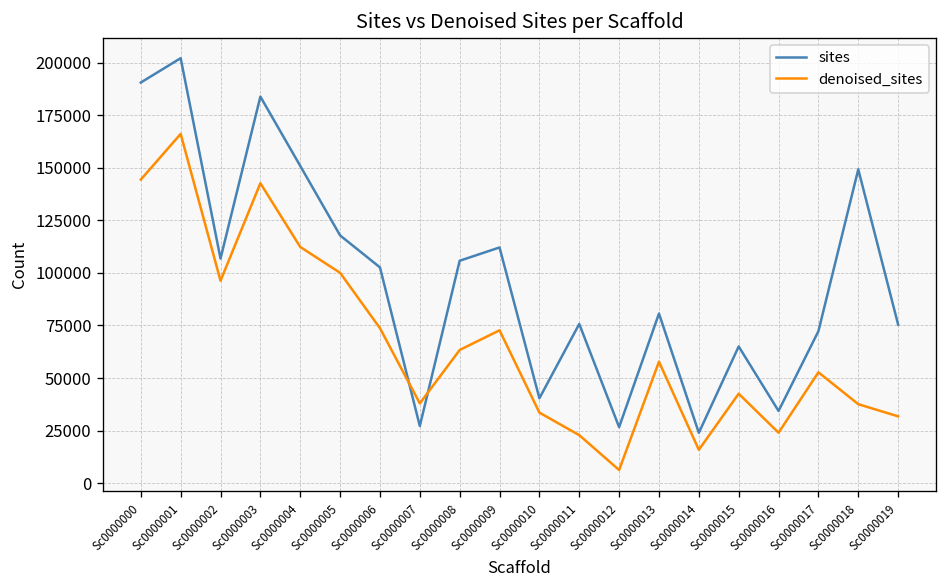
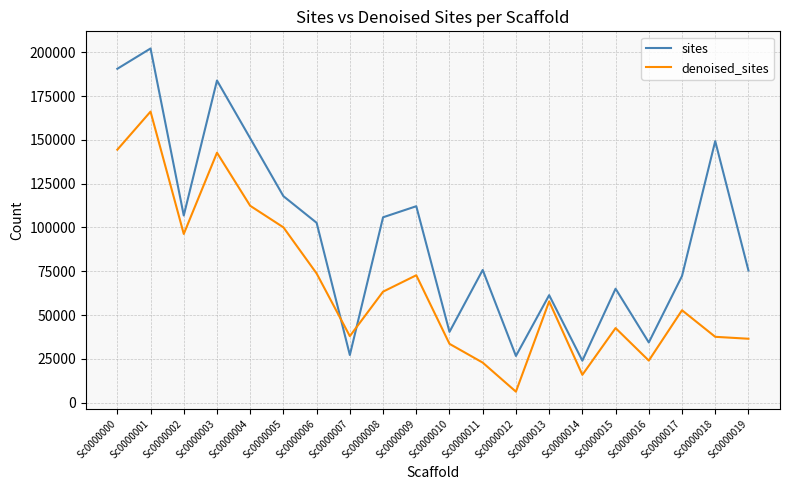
  {
    "sites": {
      "Sc0000000": 191000,
      "Sc0000001": 202000,
      "Sc0000002": 107000,
      "Sc0000003": 184000,
      "Sc0000004": 151000,
      "Sc0000005": 118000,
      "Sc0000006": 103000,
      "Sc0000007": 27000,
      "Sc0000008": 106000,
      "Sc0000009": 112000,
      "Sc0000010": 40000,
      "Sc0000011": 76000,
      "Sc0000012": 27000,
-     "Sc0000013": 81000,
+     "Sc0000013": 61000,
      "Sc0000014": 24000,
      "Sc0000015": 65000,
      "Sc0000016": 34000,
      "Sc0000017": 72000,
      "Sc0000018": 149000,
      "Sc0000019": 75000
    },
    "denoised_sites": {
      "Sc0000000": 144000,
      "Sc0000001": 166000,
      "Sc0000002": 96000,
      "Sc0000003": 143000,
      "Sc0000004": 112000,
      "Sc0000005": 100000,
      "Sc0000006": 74000,
      "Sc0000007": 38000,
      "Sc0000008": 63000,
      "Sc0000009": 73000,
      "Sc0000010": 34000,
      "Sc0000011": 23000,
      "Sc0000012": 6000,
      "Sc0000013": 58000,
      "Sc0000014": 16000,
      "Sc0000015": 43000,
      "Sc0000016": 24000,
      "Sc0000017": 53000,
      "Sc0000018": 38000,
-     "Sc0000019": 32000
+     "Sc0000019": 36000
    }
  }
